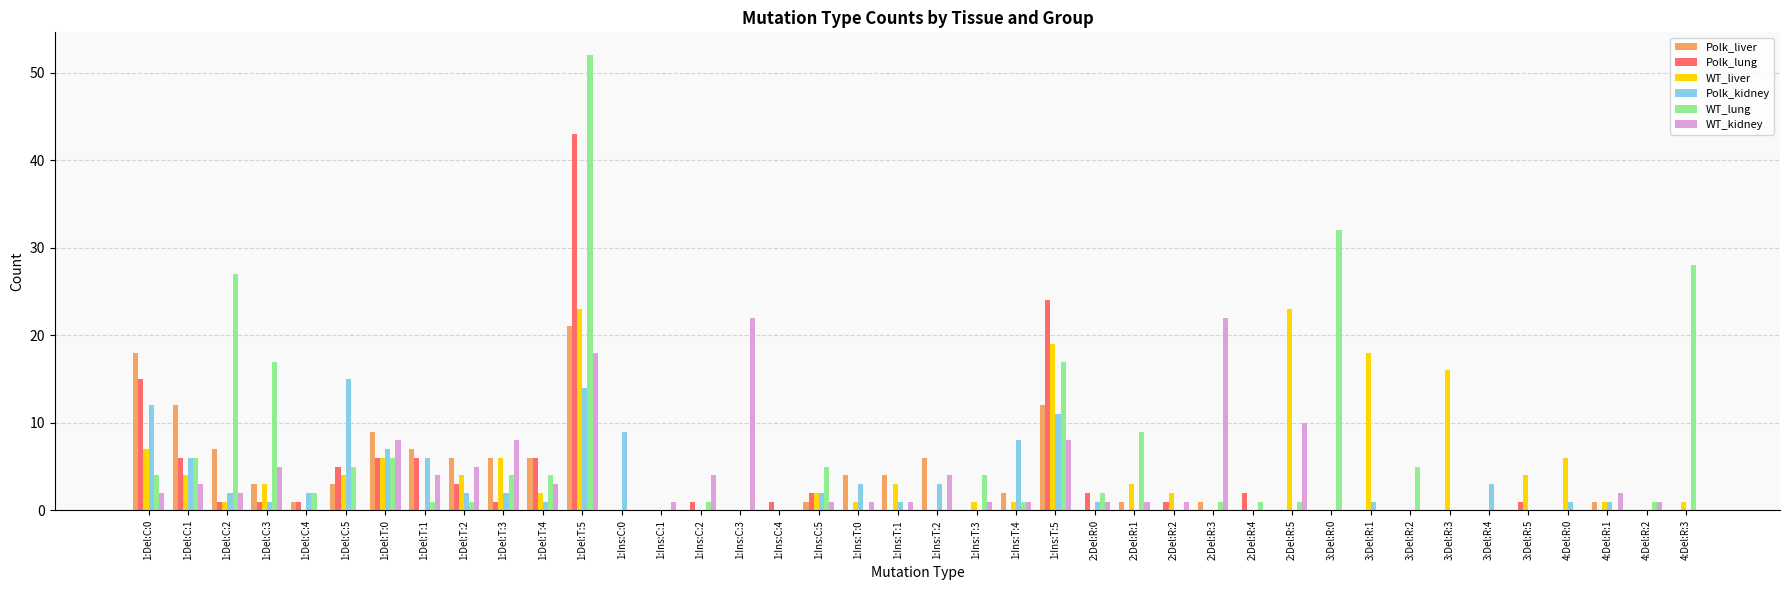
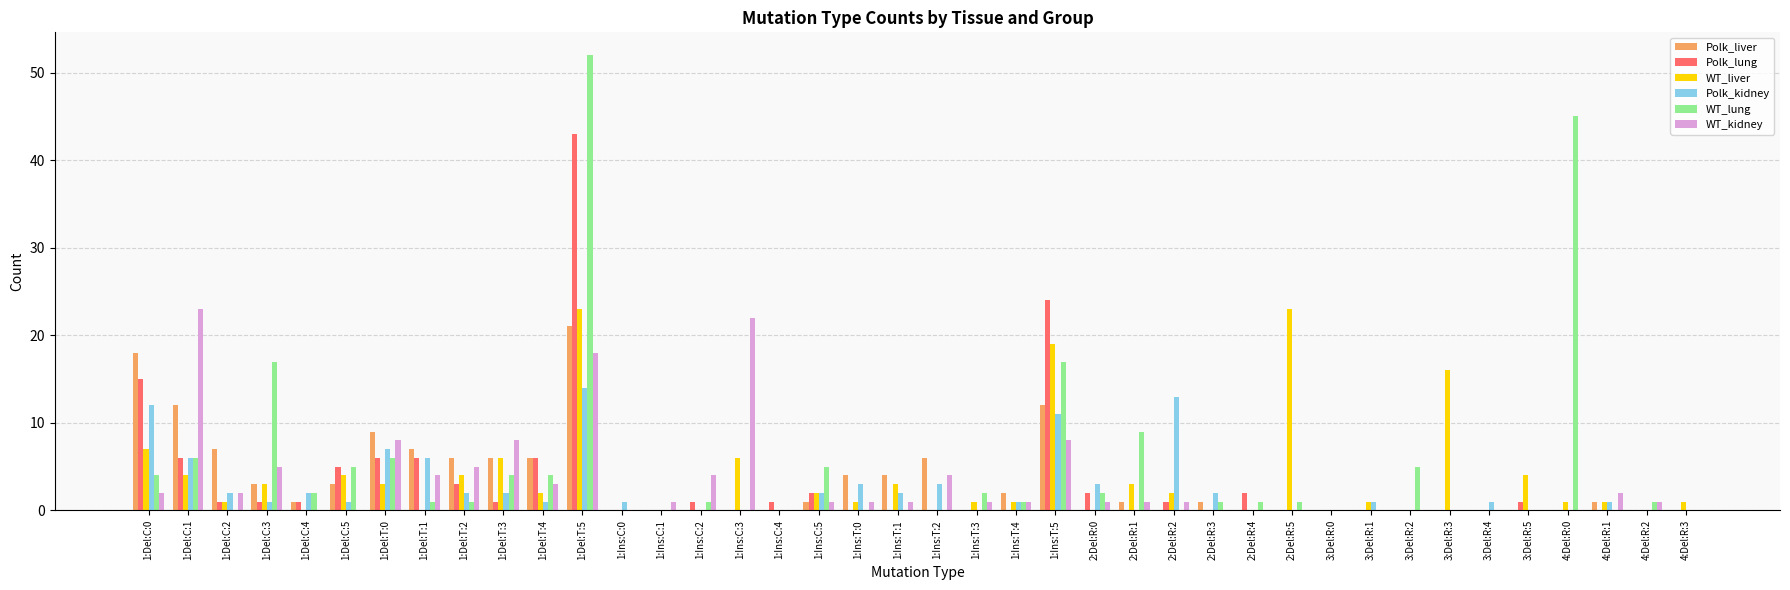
  {
    "WT_liver": {
      "1:Del:C:0": 7,
      "1:Del:C:1": 4,
      "1:Del:C:2": 1,
      "1:Del:C:3": 3,
      "1:Del:C:4": 0,
      "1:Del:C:5": 4,
-     "1:Del:T:0": 6,
+     "1:Del:T:0": 3,
      "1:Del:T:1": 0,
      "1:Del:T:2": 4,
      "1:Del:T:3": 6,
      "1:Del:T:4": 2,
      "1:Del:T:5": 23,
      "1:Ins:C:0": 0,
      "1:Ins:C:1": 0,
      "1:Ins:C:2": 0,
-     "1:Ins:C:3": 0,
+     "1:Ins:C:3": 6,
      "1:Ins:C:4": 0,
      "1:Ins:C:5": 2,
      "1:Ins:T:0": 1,
      "1:Ins:T:1": 3,
      "1:Ins:T:2": 0,
      "1:Ins:T:3": 1,
      "1:Ins:T:4": 1,
      "1:Ins:T:5": 19,
      "2:Del:R:0": 0,
      "2:Del:R:1": 3,
      "2:Del:R:2": 2,
      "2:Del:R:3": 0,
      "2:Del:R:4": 0,
      "2:Del:R:5": 23,
      "3:Del:R:0": 0,
-     "3:Del:R:1": 18,
+     "3:Del:R:1": 1,
      "3:Del:R:2": 0,
      "3:Del:R:3": 16,
      "3:Del:R:4": 0,
      "3:Del:R:5": 4,
-     "4:Del:R:0": 6,
+     "4:Del:R:0": 1,
      "4:Del:R:1": 1,
      "4:Del:R:2": 0,
      "4:Del:R:3": 1
    },
    "Polk_kidney": {
      "1:Del:C:0": 12,
      "1:Del:C:1": 6,
      "1:Del:C:2": 2,
      "1:Del:C:3": 1,
      "1:Del:C:4": 2,
-     "1:Del:C:5": 15,
+     "1:Del:C:5": 1,
      "1:Del:T:0": 7,
      "1:Del:T:1": 6,
      "1:Del:T:2": 2,
      "1:Del:T:3": 2,
      "1:Del:T:4": 1,
      "1:Del:T:5": 14,
-     "1:Ins:C:0": 9,
+     "1:Ins:C:0": 1,
      "1:Ins:C:1": 0,
      "1:Ins:C:2": 0,
      "1:Ins:C:3": 0,
      "1:Ins:C:4": 0,
      "1:Ins:C:5": 2,
      "1:Ins:T:0": 3,
-     "1:Ins:T:1": 1,
+     "1:Ins:T:1": 2,
      "1:Ins:T:2": 3,
      "1:Ins:T:3": 0,
-     "1:Ins:T:4": 8,
+     "1:Ins:T:4": 1,
      "1:Ins:T:5": 11,
-     "2:Del:R:0": 1,
+     "2:Del:R:0": 3,
      "2:Del:R:1": 0,
-     "2:Del:R:2": 0,
-     "2:Del:R:3": 0,
+     "2:Del:R:2": 13,
+     "2:Del:R:3": 2,
      "2:Del:R:4": 0,
      "2:Del:R:5": 0,
      "3:Del:R:0": 0,
      "3:Del:R:1": 1,
      "3:Del:R:2": 0,
      "3:Del:R:3": 0,
-     "3:Del:R:4": 3,
+     "3:Del:R:4": 1,
      "3:Del:R:5": 0,
-     "4:Del:R:0": 1,
+     "4:Del:R:0": 0,
      "4:Del:R:1": 1,
      "4:Del:R:2": 0,
      "4:Del:R:3": 0
    },
    "WT_lung": {
      "1:Del:C:0": 4,
      "1:Del:C:1": 6,
-     "1:Del:C:2": 27,
+     "1:Del:C:2": 0,
      "1:Del:C:3": 17,
      "1:Del:C:4": 2,
      "1:Del:C:5": 5,
      "1:Del:T:0": 6,
      "1:Del:T:1": 1,
      "1:Del:T:2": 1,
      "1:Del:T:3": 4,
      "1:Del:T:4": 4,
      "1:Del:T:5": 52,
      "1:Ins:C:0": 0,
      "1:Ins:C:1": 0,
      "1:Ins:C:2": 1,
      "1:Ins:C:3": 0,
      "1:Ins:C:4": 0,
      "1:Ins:C:5": 5,
      "1:Ins:T:0": 0,
      "1:Ins:T:1": 0,
      "1:Ins:T:2": 0,
-     "1:Ins:T:3": 4,
+     "1:Ins:T:3": 2,
      "1:Ins:T:4": 1,
      "1:Ins:T:5": 17,
      "2:Del:R:0": 2,
      "2:Del:R:1": 9,
      "2:Del:R:2": 0,
      "2:Del:R:3": 1,
      "2:Del:R:4": 1,
      "2:Del:R:5": 1,
-     "3:Del:R:0": 32,
+     "3:Del:R:0": 0,
      "3:Del:R:1": 0,
      "3:Del:R:2": 5,
      "3:Del:R:3": 0,
      "3:Del:R:4": 0,
      "3:Del:R:5": 0,
-     "4:Del:R:0": 0,
+     "4:Del:R:0": 45,
      "4:Del:R:1": 0,
      "4:Del:R:2": 1,
-     "4:Del:R:3": 28
+     "4:Del:R:3": 0
    },
    "WT_kidney": {
      "1:Del:C:0": 2,
-     "1:Del:C:1": 3,
+     "1:Del:C:1": 23,
      "1:Del:C:2": 2,
      "1:Del:C:3": 5,
      "1:Del:C:4": 0,
      "1:Del:C:5": 0,
      "1:Del:T:0": 8,
      "1:Del:T:1": 4,
      "1:Del:T:2": 5,
      "1:Del:T:3": 8,
      "1:Del:T:4": 3,
      "1:Del:T:5": 18,
      "1:Ins:C:0": 0,
      "1:Ins:C:1": 1,
      "1:Ins:C:2": 4,
      "1:Ins:C:3": 22,
      "1:Ins:C:4": 0,
      "1:Ins:C:5": 1,
      "1:Ins:T:0": 1,
      "1:Ins:T:1": 1,
      "1:Ins:T:2": 4,
      "1:Ins:T:3": 1,
      "1:Ins:T:4": 1,
      "1:Ins:T:5": 8,
      "2:Del:R:0": 1,
      "2:Del:R:1": 1,
      "2:Del:R:2": 1,
-     "2:Del:R:3": 22,
+     "2:Del:R:3": 0,
      "2:Del:R:4": 0,
-     "2:Del:R:5": 10,
+     "2:Del:R:5": 0,
      "3:Del:R:0": 0,
      "3:Del:R:1": 0,
      "3:Del:R:2": 0,
      "3:Del:R:3": 0,
      "3:Del:R:4": 0,
      "3:Del:R:5": 0,
      "4:Del:R:0": 0,
      "4:Del:R:1": 2,
      "4:Del:R:2": 1,
      "4:Del:R:3": 0
    }
  }
